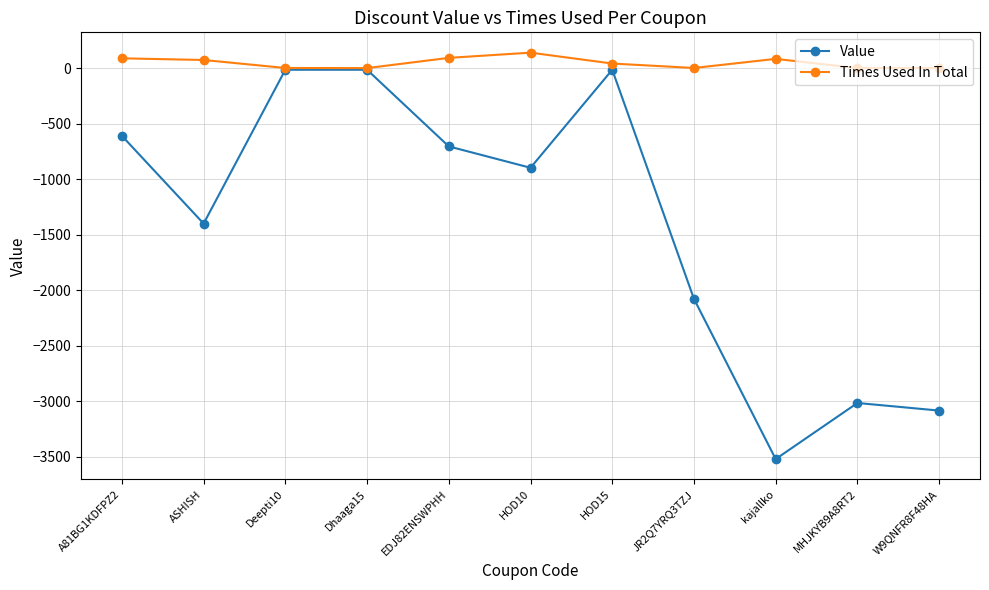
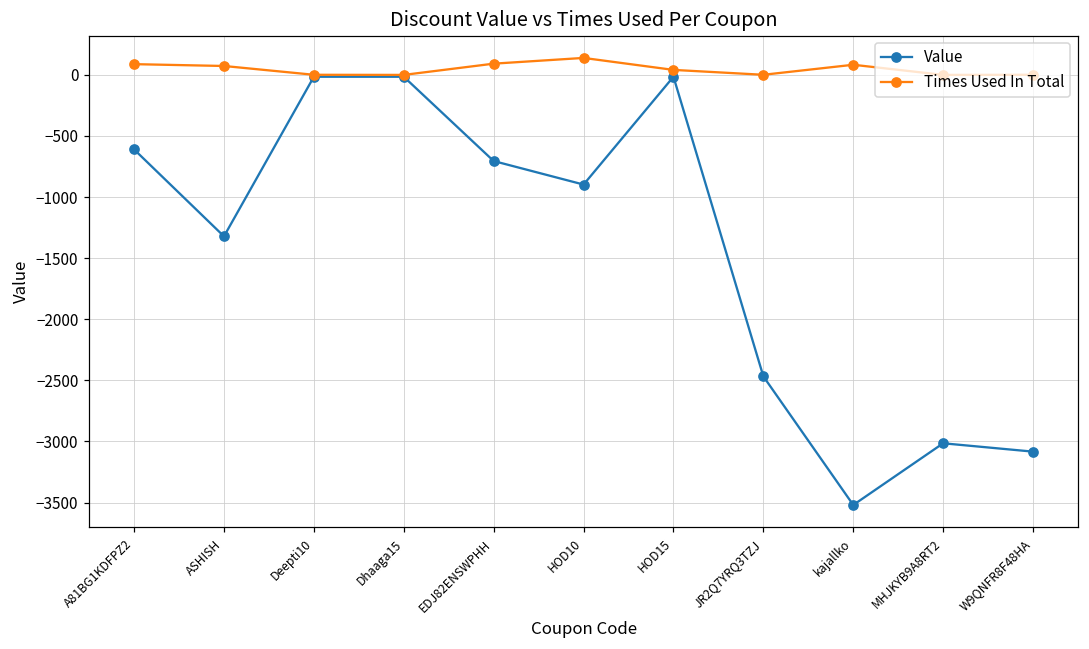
  {
    "Value": {
      "A81BG1KDFPZ2": -610,
-     "ASHISH": -1400,
+     "ASHISH": -1320,
      "EDJ82ENSWPHH": -710,
      "HOD10": -900,
      "HOD15": -20,
-     "JR2Q7YRQ3TZJ": -2080,
+     "JR2Q7YRQ3TZJ": -2470,
      "kajallko": -3520,
      "MHJKYB9A8RT2": -3020,
      "W9QNFR8F48HA": -3080
    },
    "Times Used In Total": {
      "A81BG1KDFPZ2": 90,
      "ASHISH": 70,
      "EDJ82ENSWPHH": 90,
      "HOD10": 140,
      "HOD15": 40,
      "JR2Q7YRQ3TZJ": 0,
      "kajallko": 80
    }
  }
